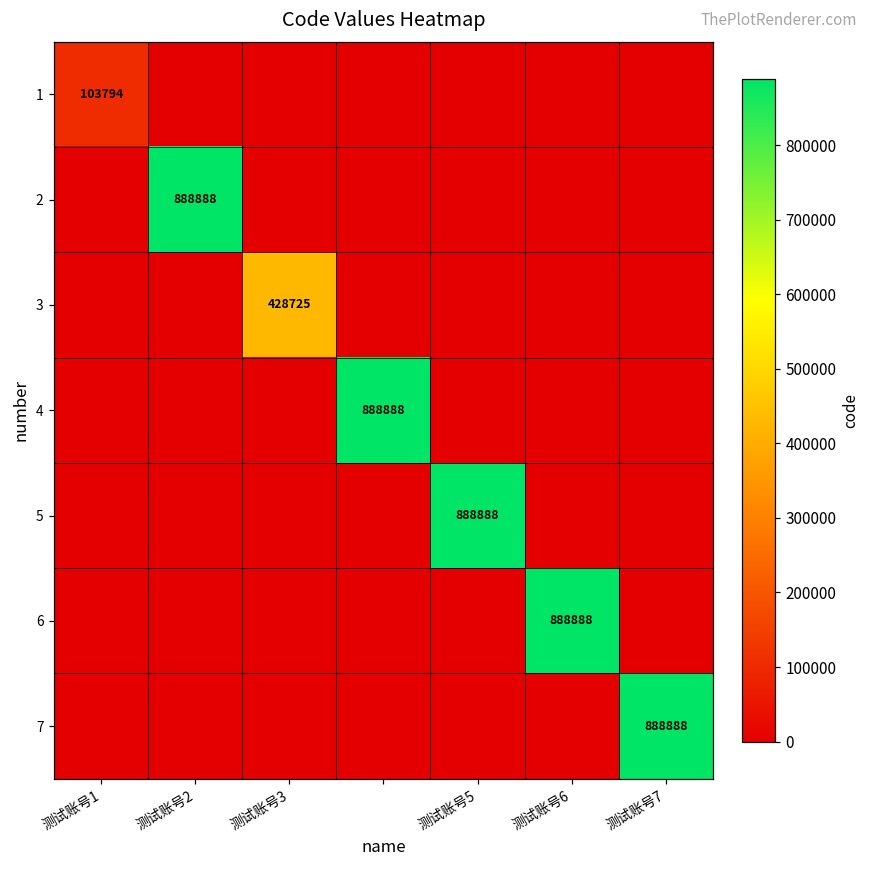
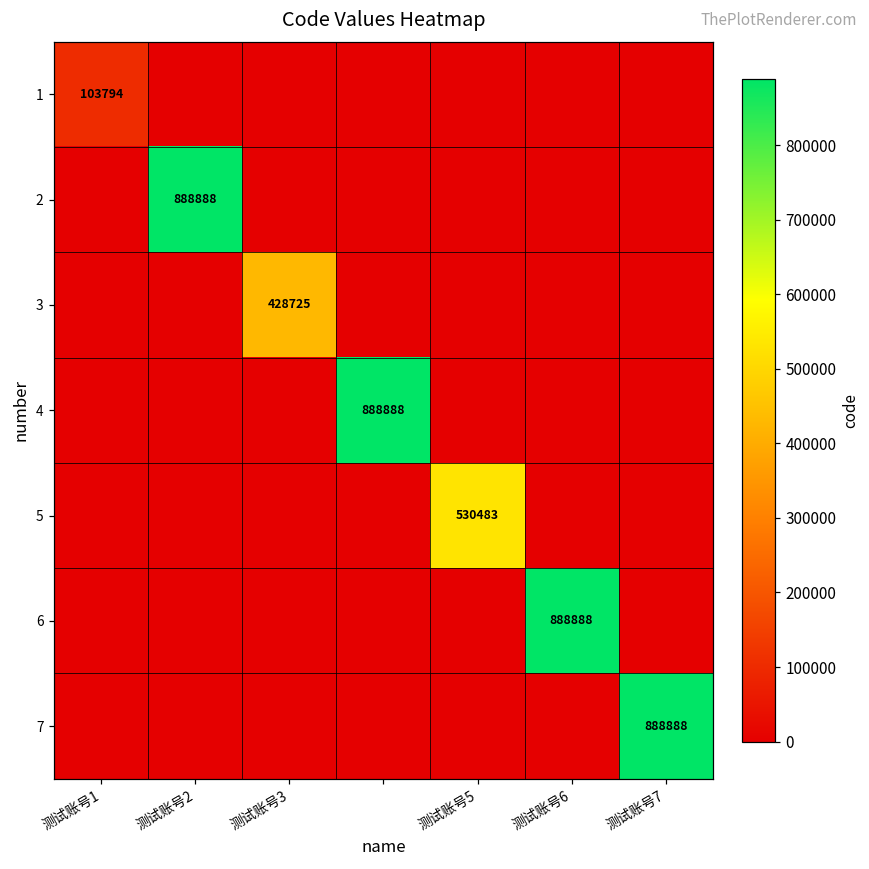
  {
    "1": {
      "测试账号1": 103794
    },
    "2": {
      "测试账号2": 888888
    },
    "3": {
      "测试账号3": 428725
    },
    "5": {
-     "测试账号5": 888888
+     "测试账号5": 530483
    },
    "6": {
      "测试账号6": 888888
    },
    "7": {
      "测试账号7": 888888
    }
  }
